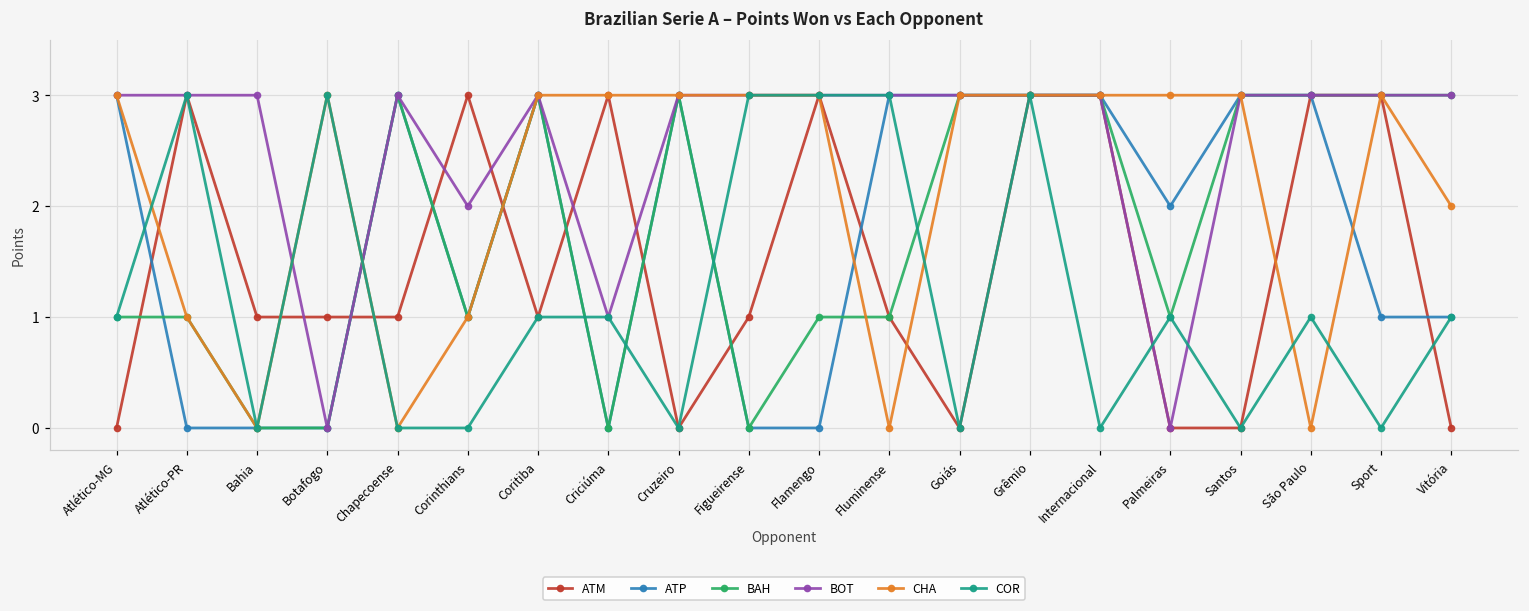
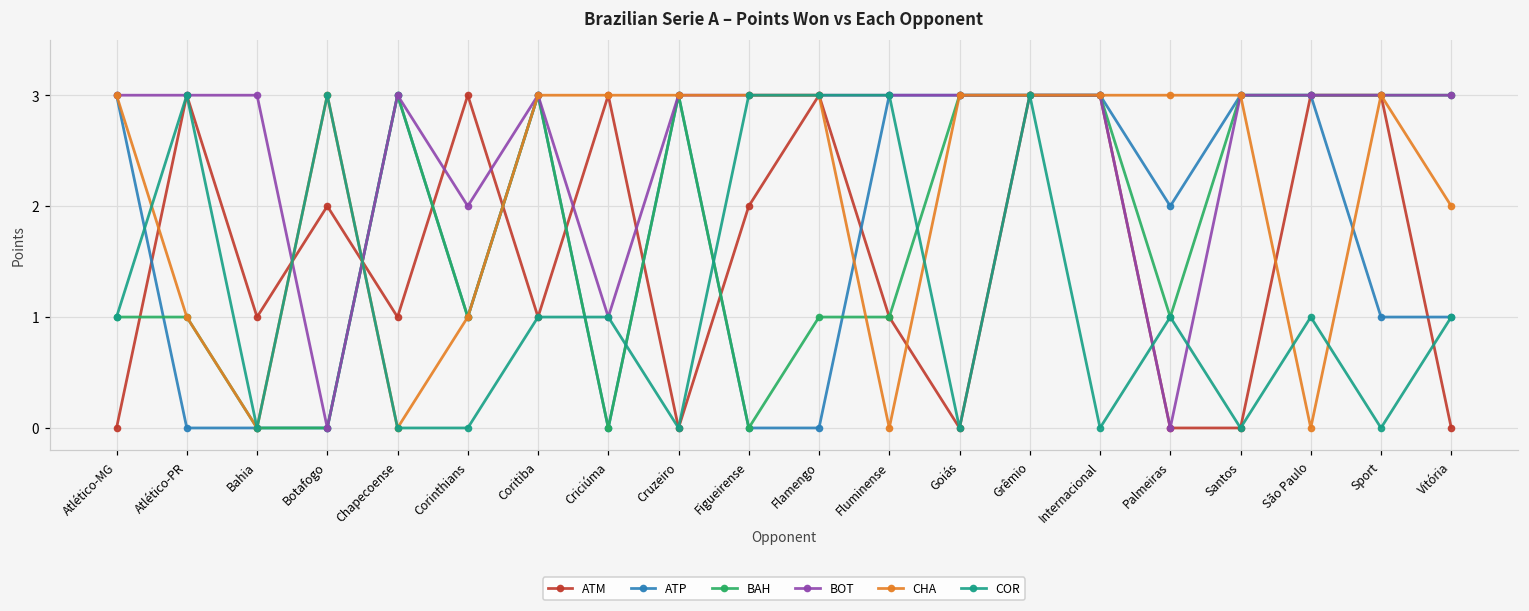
  {
    "ATM": {
      "Atlético-MG": 0,
      "Bahia": 1,
-     "Botafogo": 1,
+     "Botafogo": 2,
      "Chapecoense": 1,
      "Corinthians": 3,
-     "Figueirense": 1,
+     "Figueirense": 2,
      "Vitória": 0
    },
    "ATP": {
      "Atlético-PR": 0,
      "Flamengo": 0,
      "Palmeiras": 2,
      "Sport": 1
    },
    "BOT": {
      "Bahia": 3,
      "Corinthians": 2
    },
    "CHA": {
      "Fluminense": 0,
      "Palmeiras": 3,
      "São Paulo": 0,
      "Vitória": 2
    }
  }
